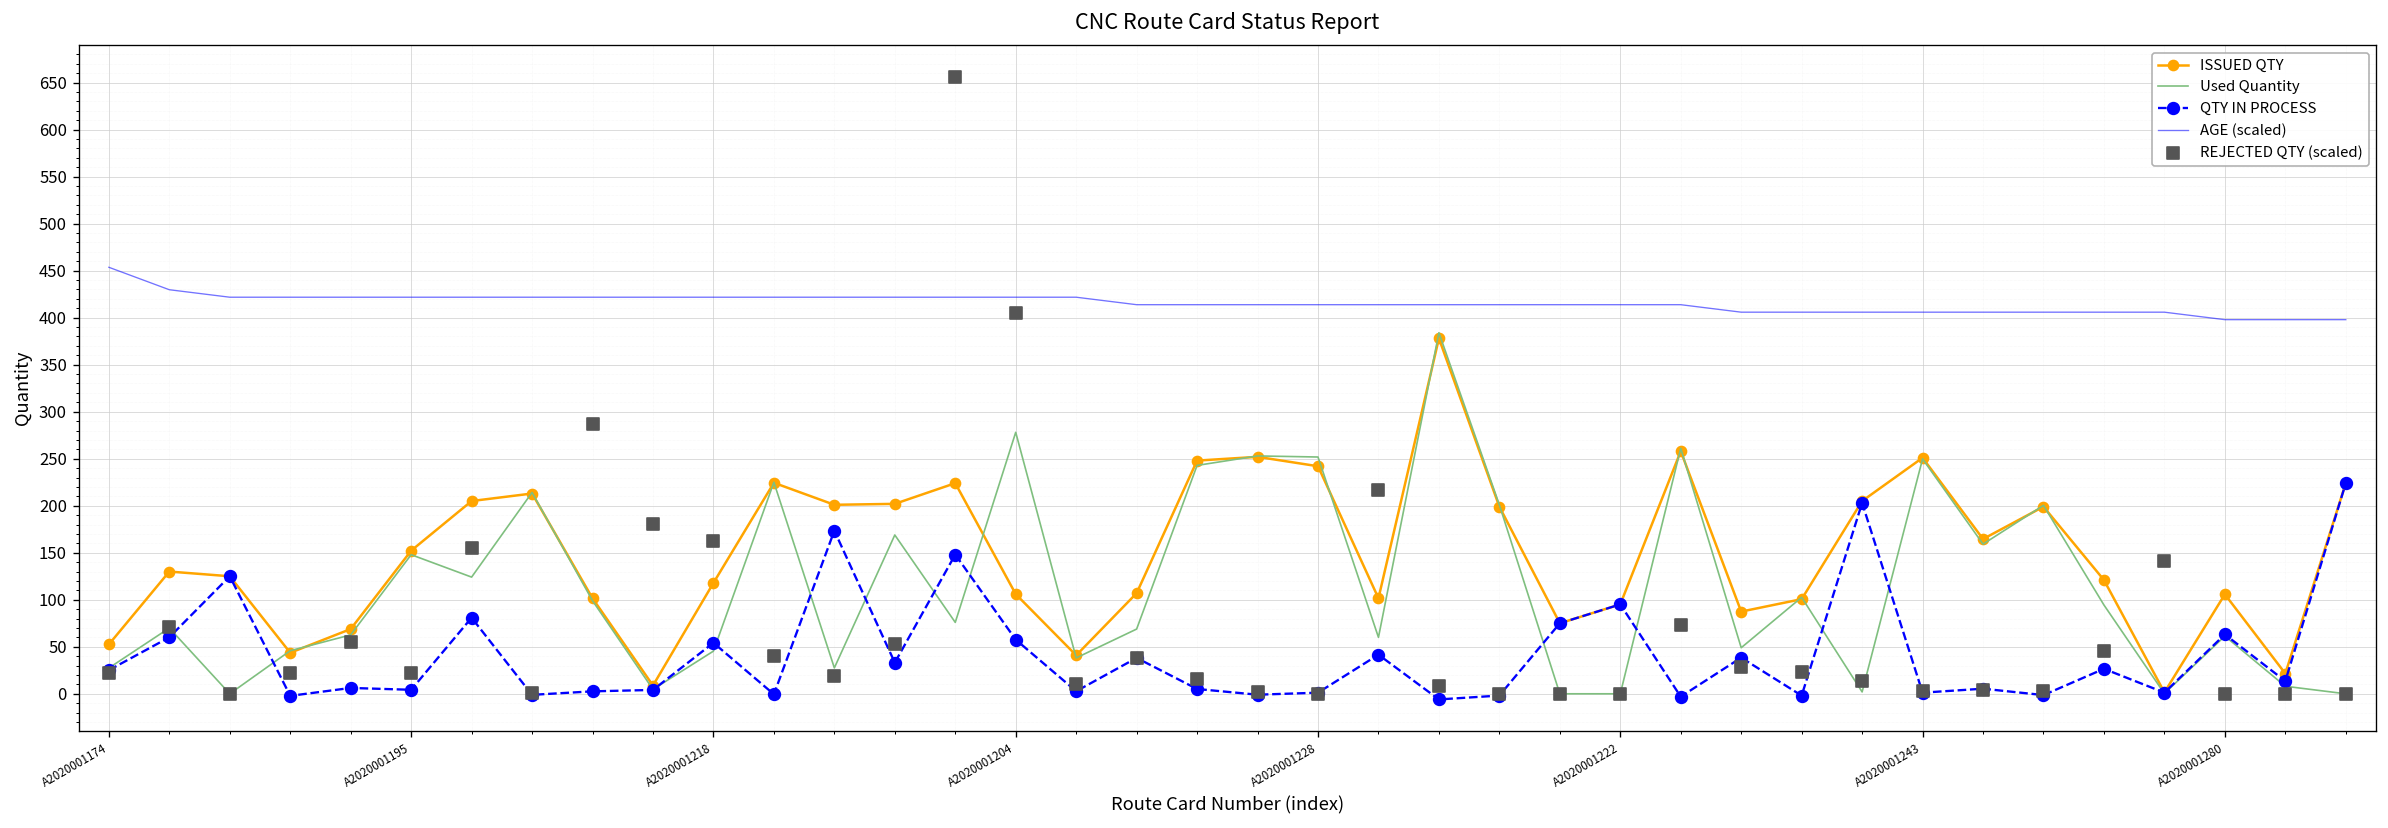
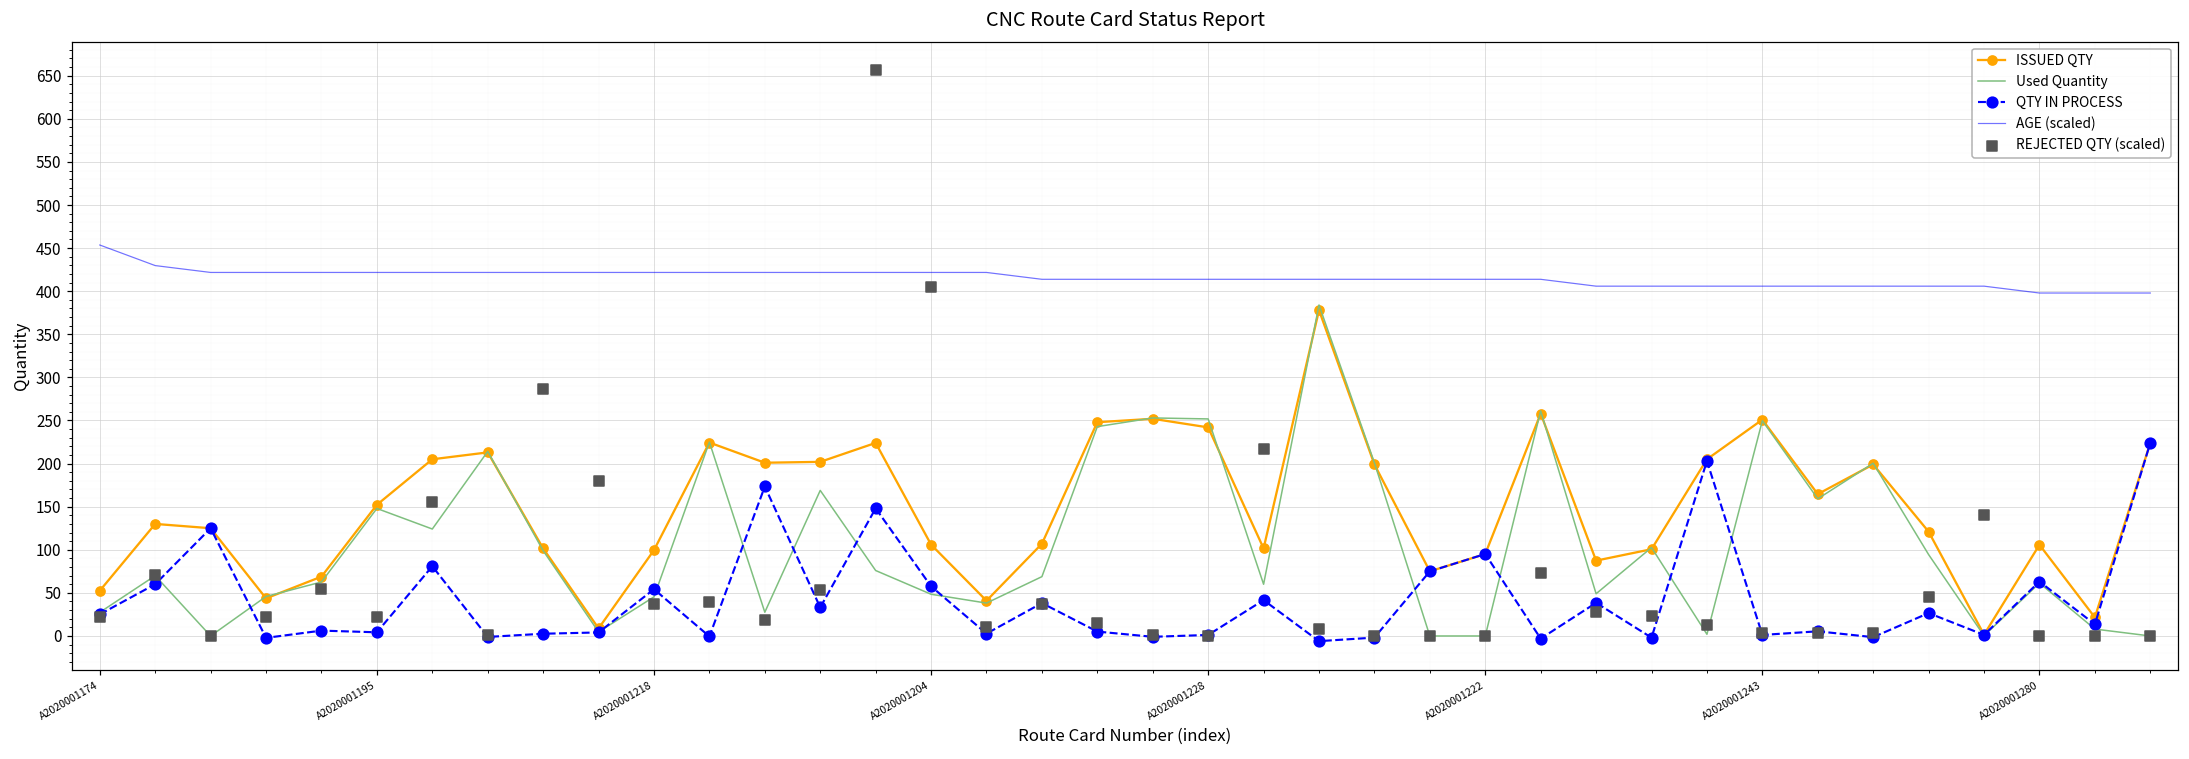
  {
    "ISSUED QTY": {
      "A2020001174": 50,
      "A2020001195": 150,
-     "A2020001218": 120,
+     "A2020001218": 100,
      "A2020001204": 110,
      "A2020001228": 240,
      "A2020001280": 110
    },
    "REJECTED QTY (scaled)": {
-     "A2020001218": 160
+     "A2020001218": 40
    },
    "Used Quantity": {
      "A2020001195": 150,
      "A2020001218": 50,
-     "A2020001204": 280,
+     "A2020001204": 50,
      "A2020001228": 250
    }
  }
